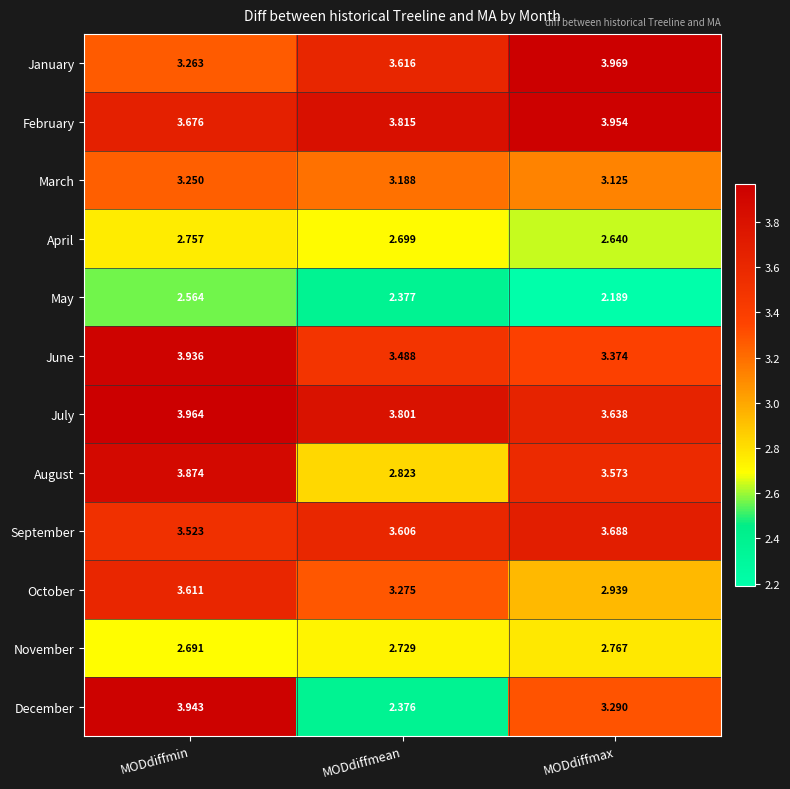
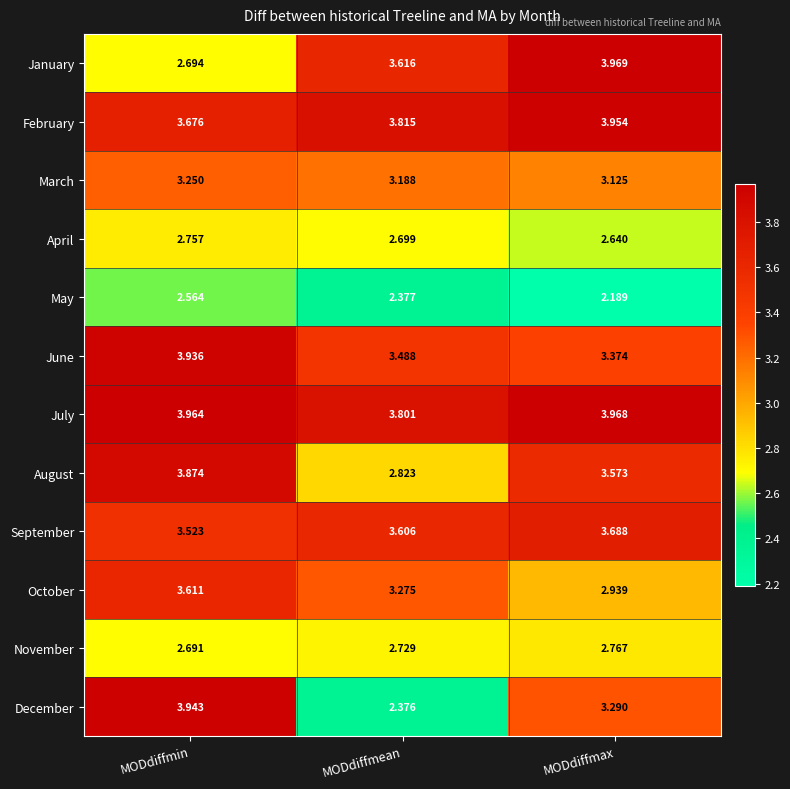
  {
    "January": {
-     "MODdiffmin": 3.263,
+     "MODdiffmin": 2.694,
      "MODdiffmean": 3.616,
      "MODdiffmax": 3.969
    },
    "February": {
      "MODdiffmin": 3.676,
      "MODdiffmean": 3.815,
      "MODdiffmax": 3.954
    },
    "March": {
      "MODdiffmin": 3.250,
      "MODdiffmean": 3.188,
      "MODdiffmax": 3.125
    },
    "April": {
      "MODdiffmin": 2.757,
      "MODdiffmean": 2.699,
      "MODdiffmax": 2.640
    },
    "May": {
      "MODdiffmin": 2.564,
      "MODdiffmean": 2.377,
      "MODdiffmax": 2.189
    },
    "June": {
      "MODdiffmin": 3.936,
      "MODdiffmean": 3.488,
      "MODdiffmax": 3.374
    },
    "July": {
      "MODdiffmin": 3.964,
      "MODdiffmean": 3.801,
-     "MODdiffmax": 3.638
+     "MODdiffmax": 3.968
    },
    "August": {
      "MODdiffmin": 3.874,
      "MODdiffmean": 2.823,
      "MODdiffmax": 3.573
    },
    "September": {
      "MODdiffmin": 3.523,
      "MODdiffmean": 3.606,
      "MODdiffmax": 3.688
    },
    "October": {
      "MODdiffmin": 3.611,
      "MODdiffmean": 3.275,
      "MODdiffmax": 2.939
    },
    "November": {
      "MODdiffmin": 2.691,
      "MODdiffmean": 2.729,
      "MODdiffmax": 2.767
    },
    "December": {
      "MODdiffmin": 3.943,
      "MODdiffmean": 2.376,
      "MODdiffmax": 3.290
    }
  }
